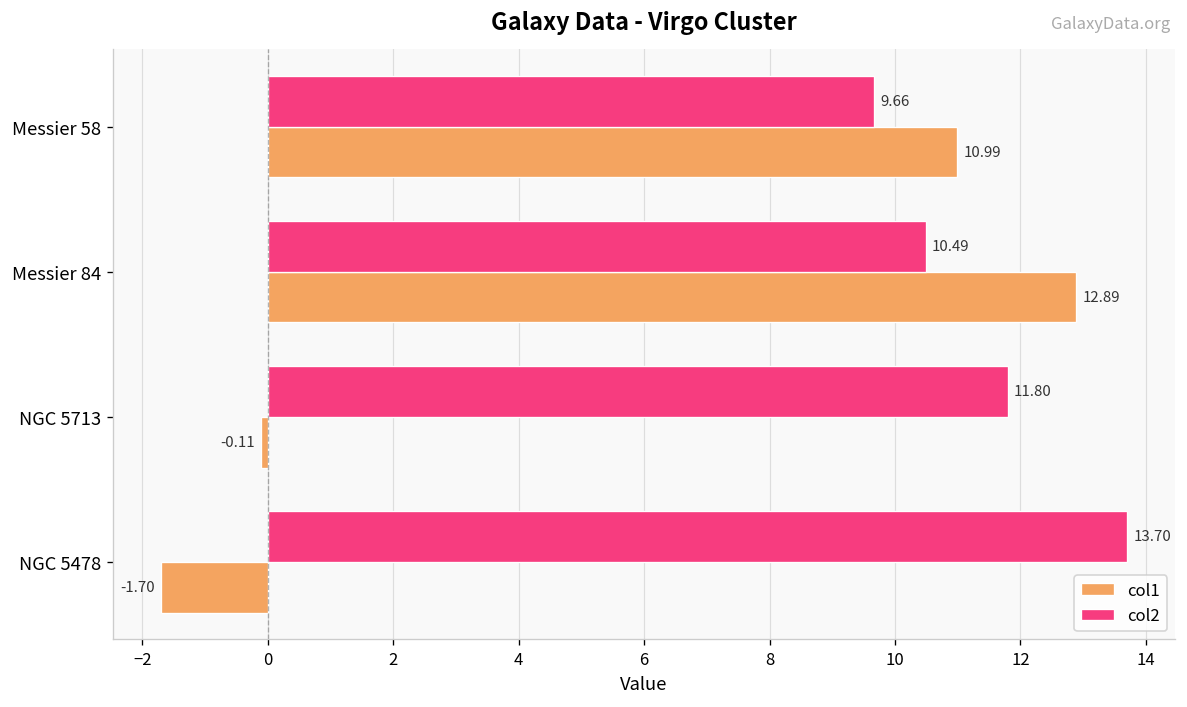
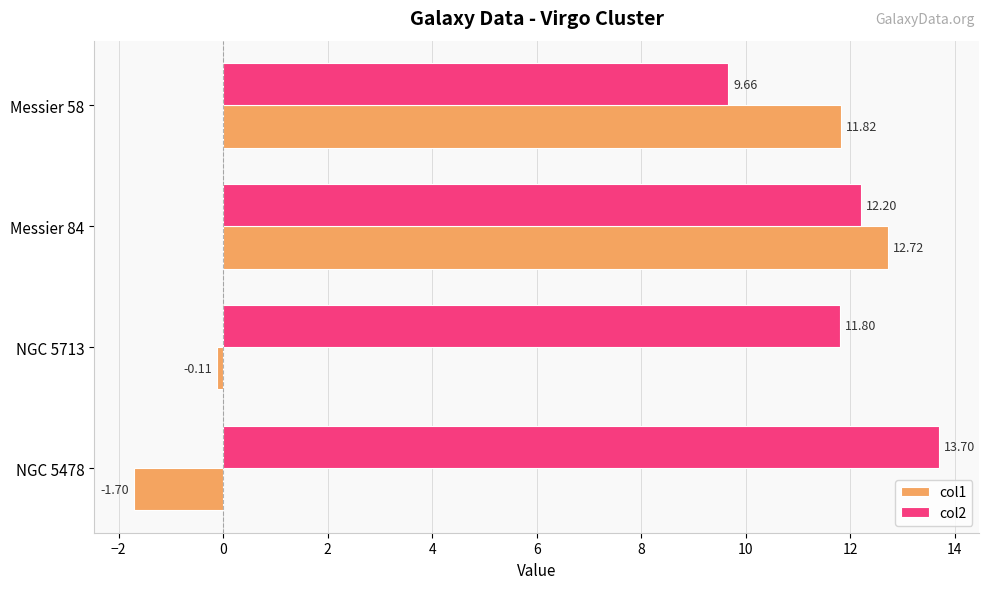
  {
    "col1": {
-     "Messier 58": 10.99,
-     "Messier 84": 12.89,
+     "Messier 58": 11.82,
+     "Messier 84": 12.72,
      "NGC 5713": -0.11,
      "NGC 5478": -1.70
    },
    "col2": {
      "Messier 58": 9.66,
-     "Messier 84": 10.49,
+     "Messier 84": 12.20,
      "NGC 5713": 11.80,
      "NGC 5478": 13.70
    }
  }
